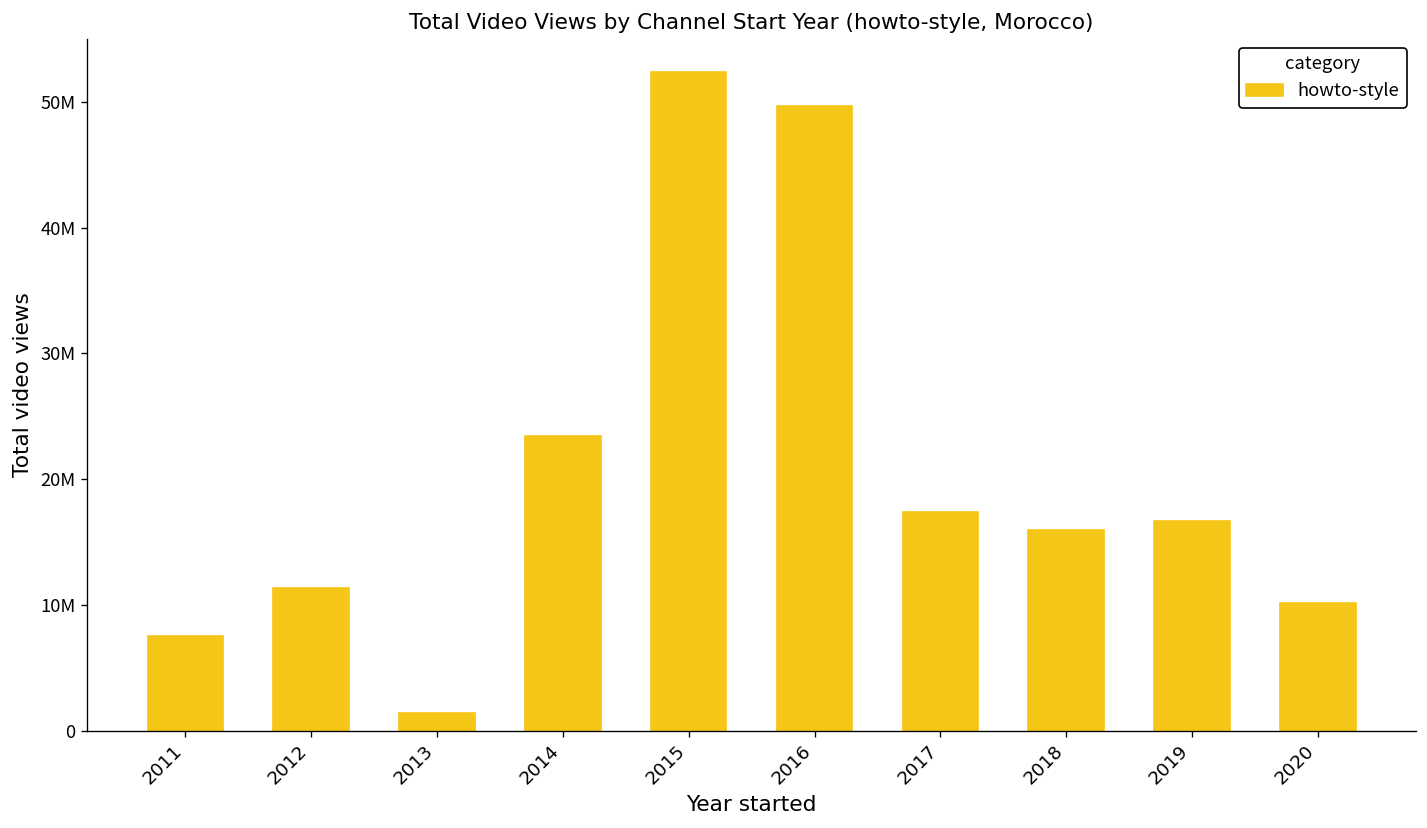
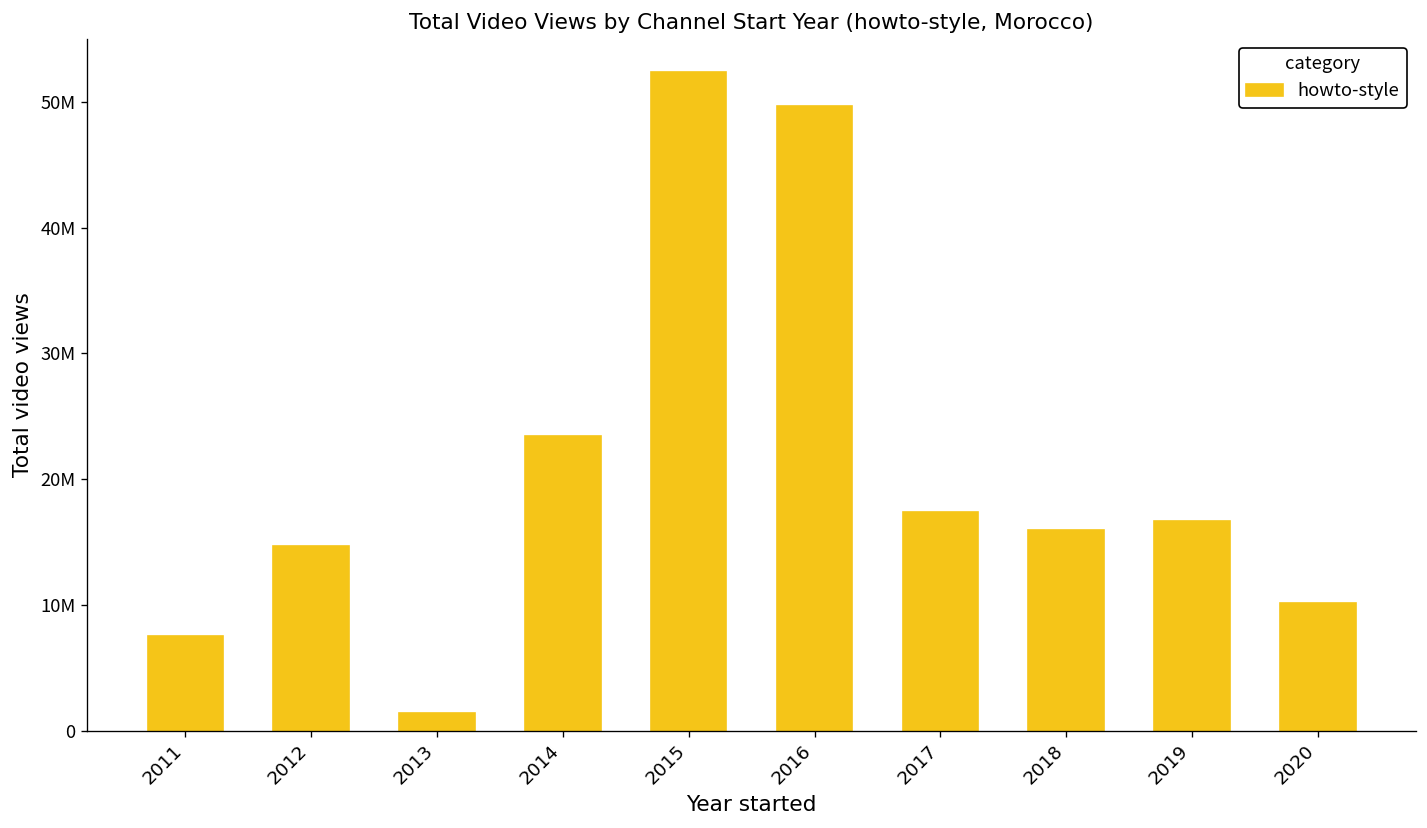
  {
    "2011": 7500000,
-   "2012": 11300000,
+   "2012": 14700000,
    "2013": 1400000,
    "2014": 23400000,
    "2015": 52400000,
    "2016": 49700000,
    "2017": 17400000,
    "2018": 16000000,
    "2019": 16700000,
    "2020": 10100000
  }
